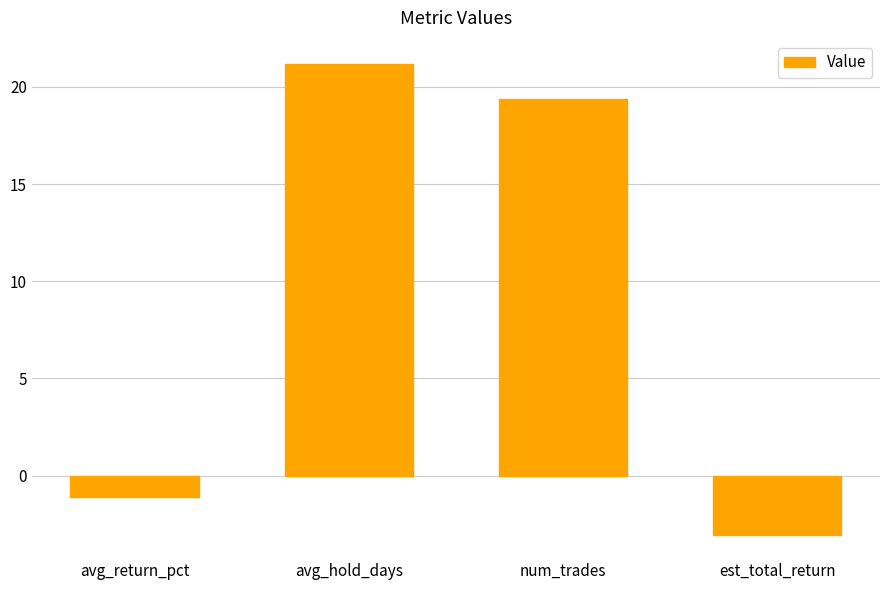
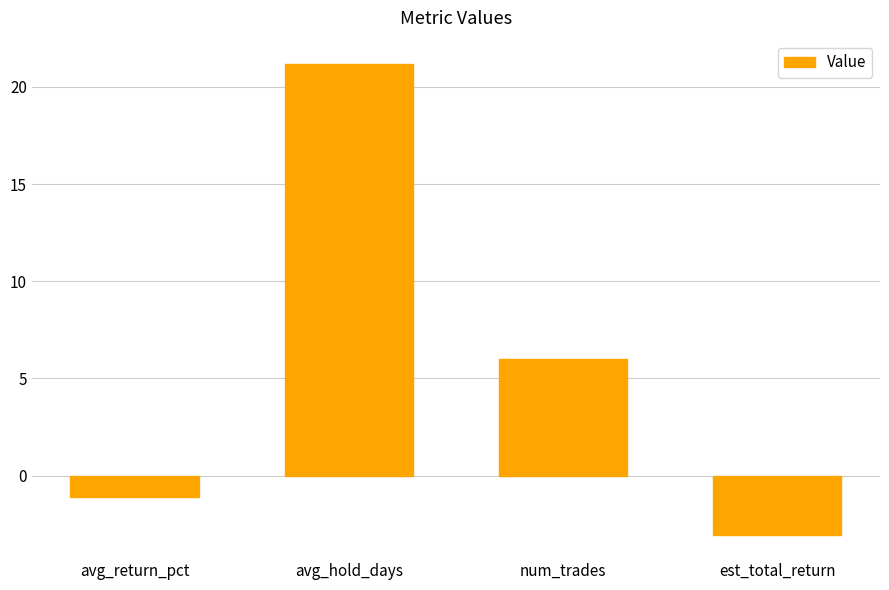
  {
    "avg_return_pct": -1.1,
    "avg_hold_days": 21.2,
-   "num_trades": 19.4,
+   "num_trades": 6.0,
    "est_total_return": -3.0
  }
